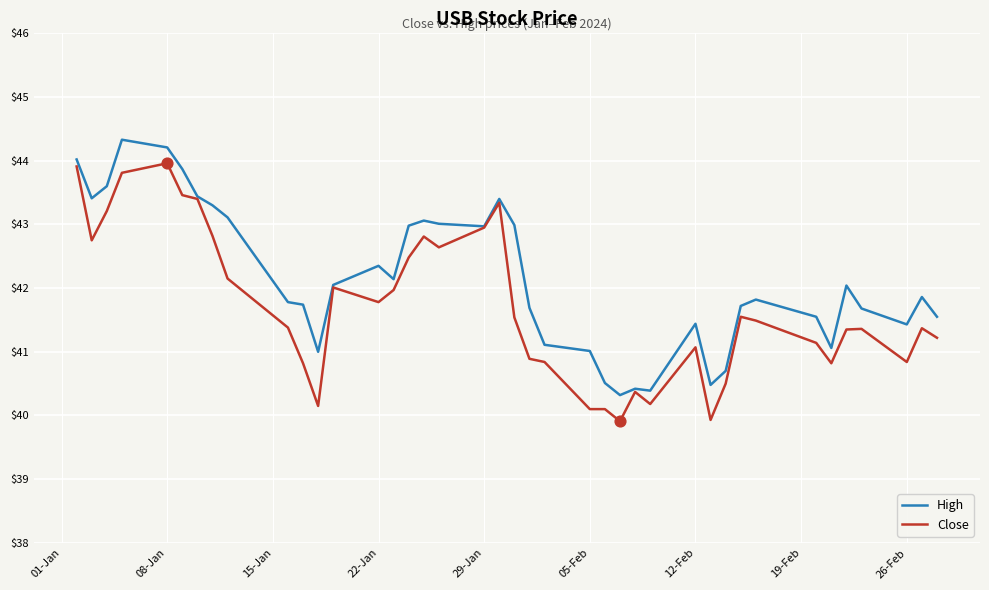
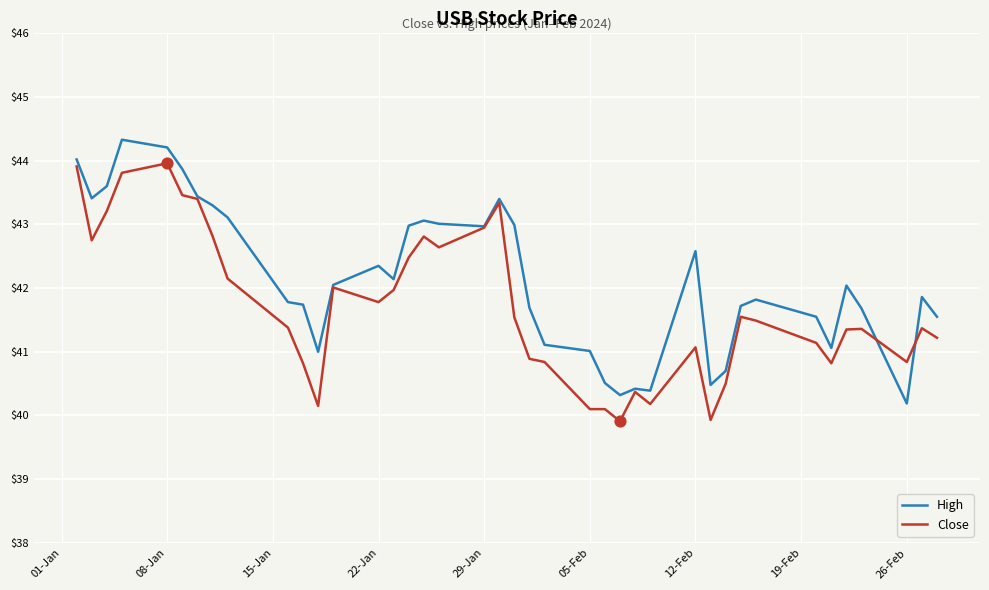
  {
    "High": {
      "08-Jan": "$44.2",
      "22-Jan": "$42.3",
      "05-Feb": "$41.0",
-     "12-Feb": "$41.4",
-     "26-Feb": "$41.4"
+     "12-Feb": "$42.6",
+     "26-Feb": "$40.2"
    }
  }
